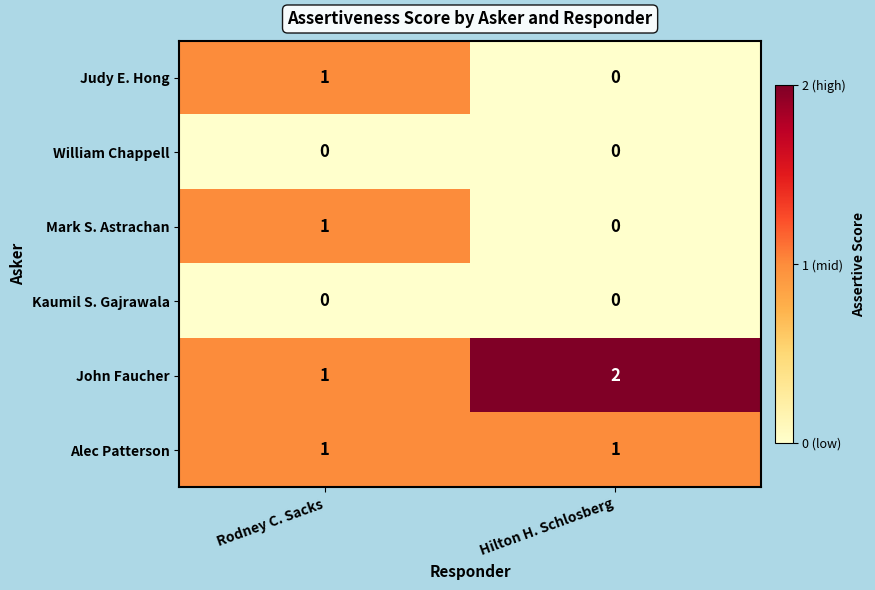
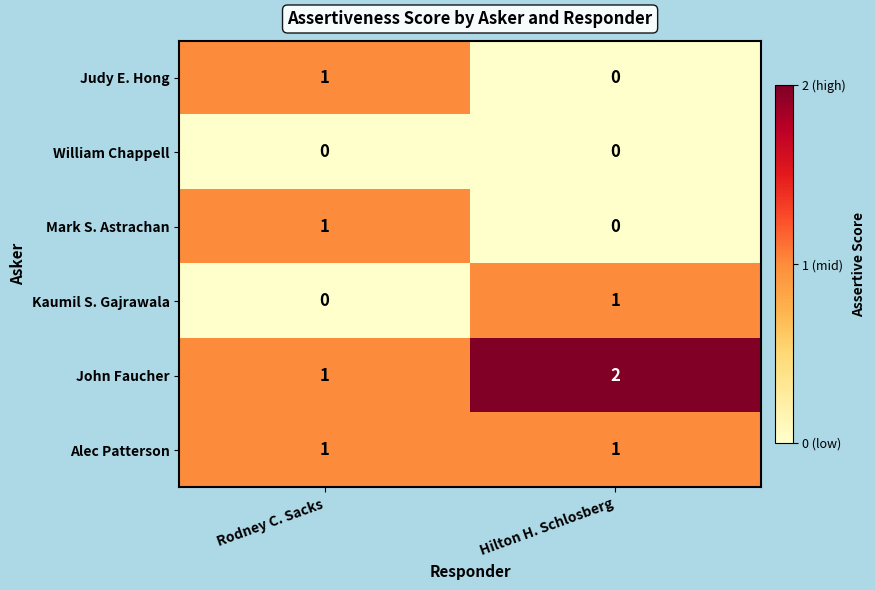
  {
    "Judy E. Hong": {
      "Rodney C. Sacks": 1,
      "Hilton H. Schlosberg": 0
    },
    "William Chappell": {
      "Rodney C. Sacks": 0,
      "Hilton H. Schlosberg": 0
    },
    "Mark S. Astrachan": {
      "Rodney C. Sacks": 1,
      "Hilton H. Schlosberg": 0
    },
    "Kaumil S. Gajrawala": {
      "Rodney C. Sacks": 0,
-     "Hilton H. Schlosberg": 0
+     "Hilton H. Schlosberg": 1
    },
    "John Faucher": {
      "Rodney C. Sacks": 1,
      "Hilton H. Schlosberg": 2
    },
    "Alec Patterson": {
      "Rodney C. Sacks": 1,
      "Hilton H. Schlosberg": 1
    }
  }
